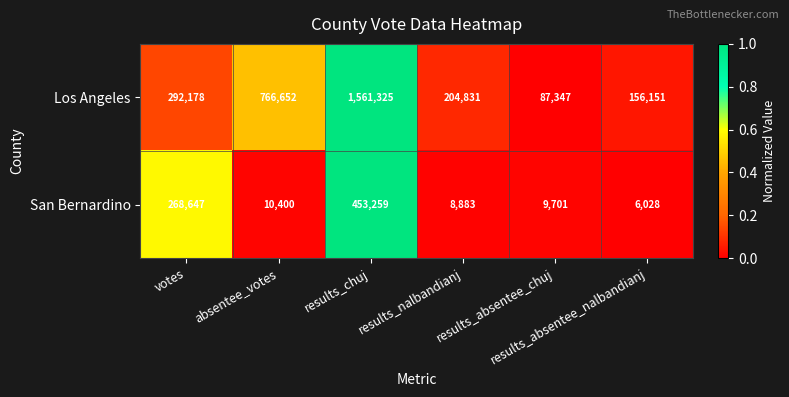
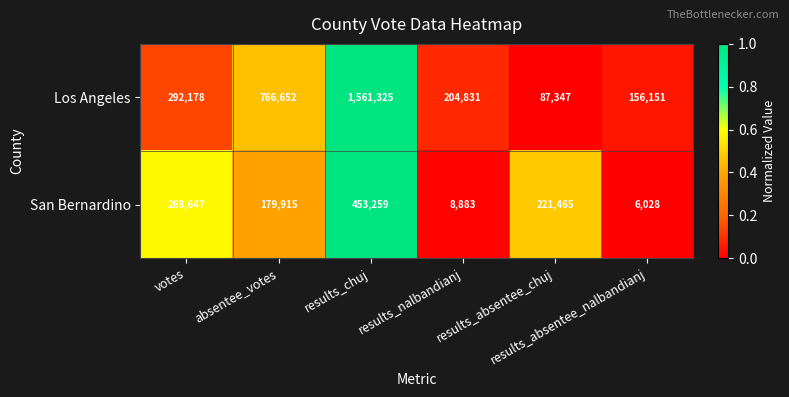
  {
    "Los Angeles": {
      "votes": "292,178",
      "absentee_votes": "766,652",
      "results_chuj": "1,561,325",
      "results_nalbandianj": "204,831",
      "results_absentee_chuj": "87,347",
      "results_absentee_nalbandianj": "156,151"
    },
    "San Bernardino": {
      "votes": "268,647",
-     "absentee_votes": "10,400",
+     "absentee_votes": "179,915",
      "results_chuj": "453,259",
      "results_nalbandianj": "8,883",
-     "results_absentee_chuj": "9,701",
+     "results_absentee_chuj": "221,465",
      "results_absentee_nalbandianj": "6,028"
    }
  }
